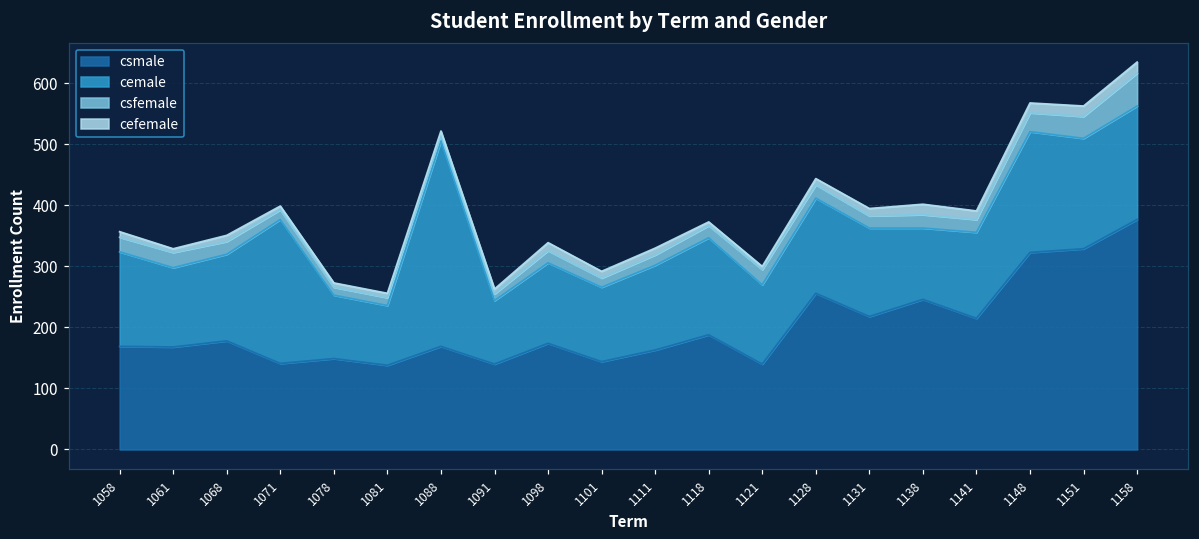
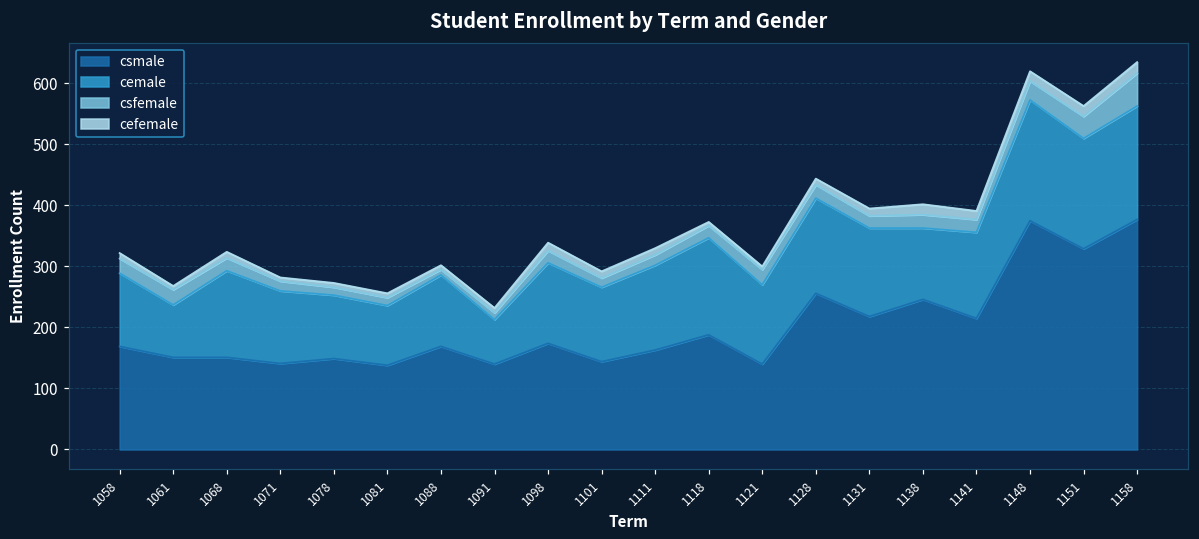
  {
    "csmale": {
      "1058": 170,
-     "1061": 170,
-     "1068": 180,
+     "1061": 150,
+     "1068": 150,
      "1071": 140,
      "1078": 150,
      "1081": 140,
      "1088": 170,
      "1091": 140,
      "1098": 170,
      "1101": 140,
      "1111": 160,
      "1118": 190,
      "1121": 140,
      "1128": 260,
      "1131": 220,
      "1138": 250,
      "1141": 220,
-     "1148": 320,
+     "1148": 380,
      "1151": 330,
      "1158": 380
    },
    "cemale": {
-     "1058": 160,
-     "1061": 130,
+     "1058": 120,
+     "1061": 90,
      "1068": 140,
-     "1071": 240,
+     "1071": 120,
      "1078": 100,
      "1081": 100,
-     "1088": 340,
-     "1091": 100,
+     "1088": 120,
+     "1091": 70,
      "1098": 130,
      "1101": 120,
      "1111": 140,
      "1118": 160,
      "1121": 130,
      "1128": 160,
      "1131": 150,
      "1138": 120,
      "1141": 140,
      "1148": 200,
      "1151": 180,
      "1158": 190
    }
  }
